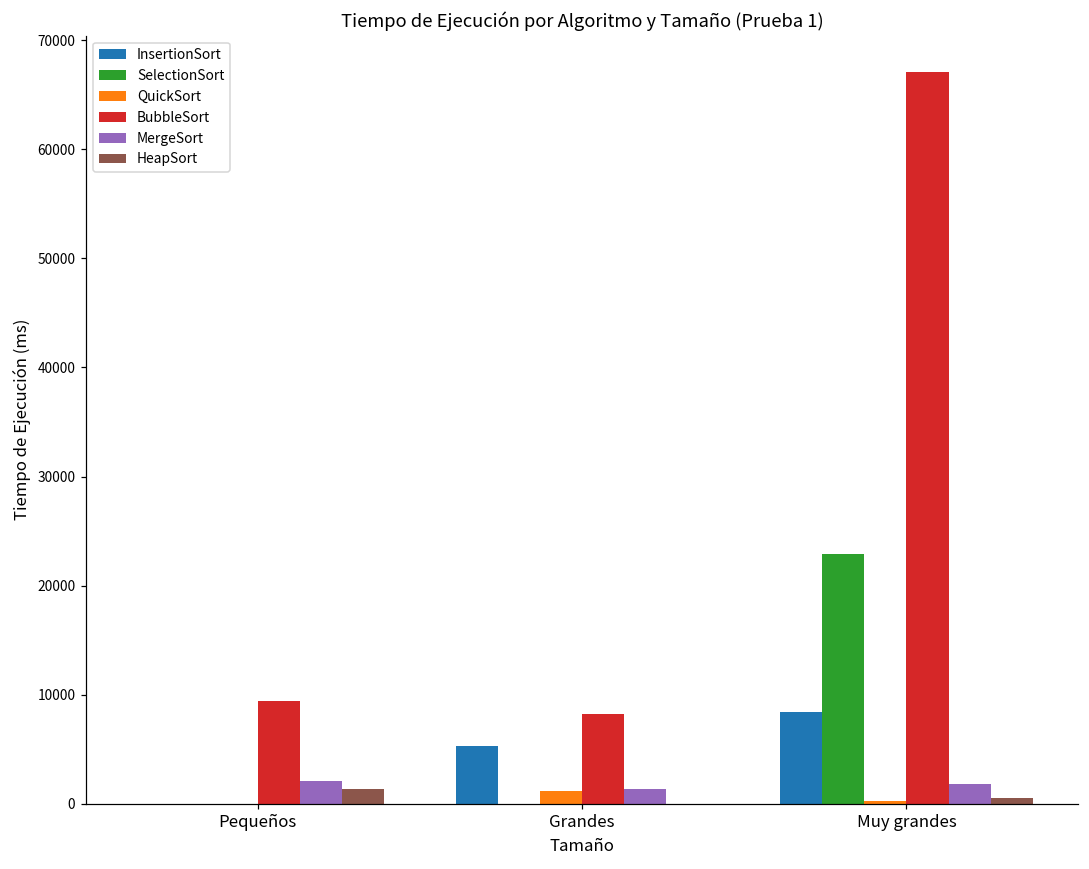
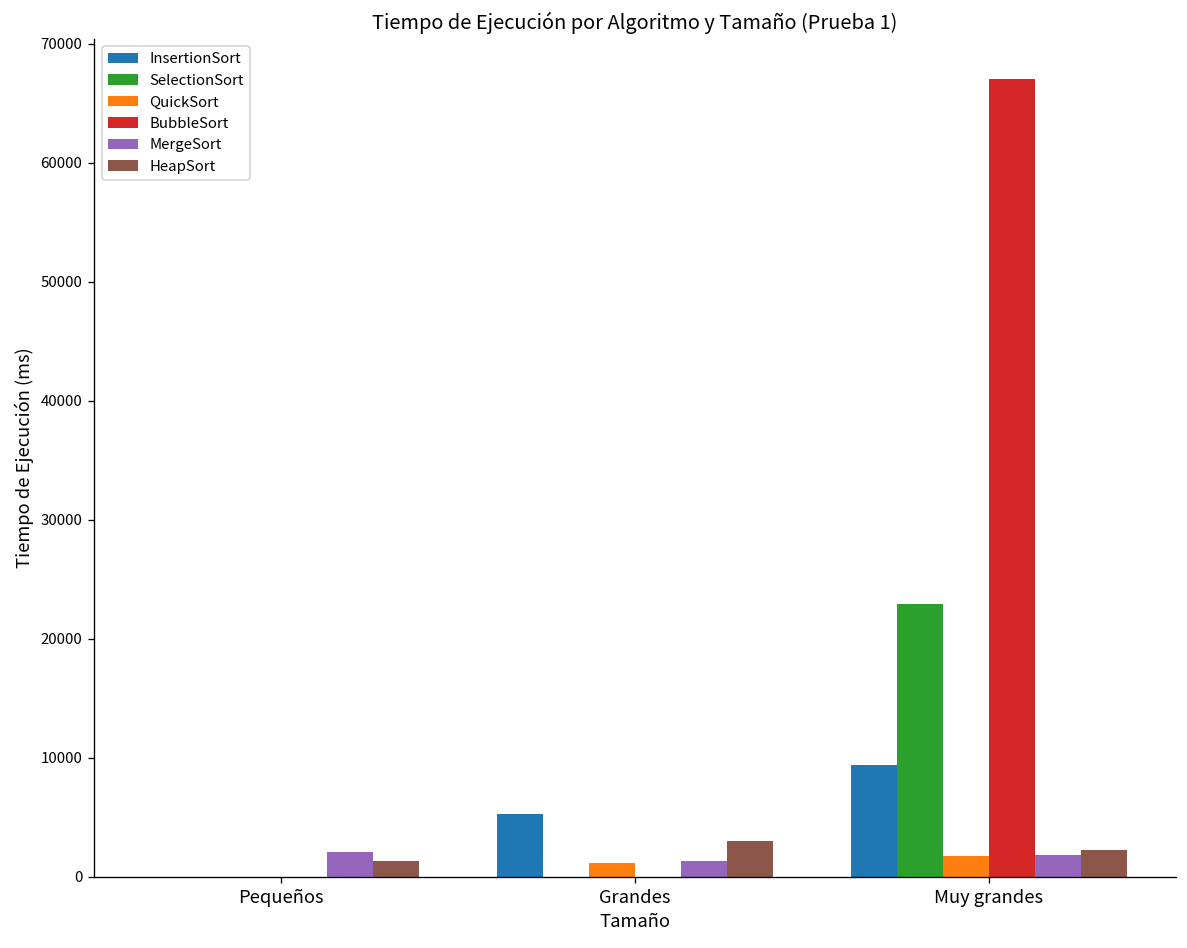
  {
    "InsertionSort": {
      "Grandes": 5000,
-     "Muy grandes": 8000
+     "Muy grandes": 9000
    },
    "SelectionSort": {
      "Muy grandes": 23000
    },
    "QuickSort": {
      "Grandes": 1000,
-     "Muy grandes": 0
+     "Muy grandes": 2000
    },
    "BubbleSort": {
-     "Pequeños": 9000,
-     "Grandes": 8000,
+     "Pequeños": 0,
+     "Grandes": 0,
      "Muy grandes": 67000
    },
    "MergeSort": {
      "Pequeños": 2000,
      "Grandes": 1000,
      "Muy grandes": 2000
    },
    "HeapSort": {
      "Pequeños": 1000,
-     "Grandes": 0,
-     "Muy grandes": 1000
+     "Grandes": 3000,
+     "Muy grandes": 2000
    }
  }
